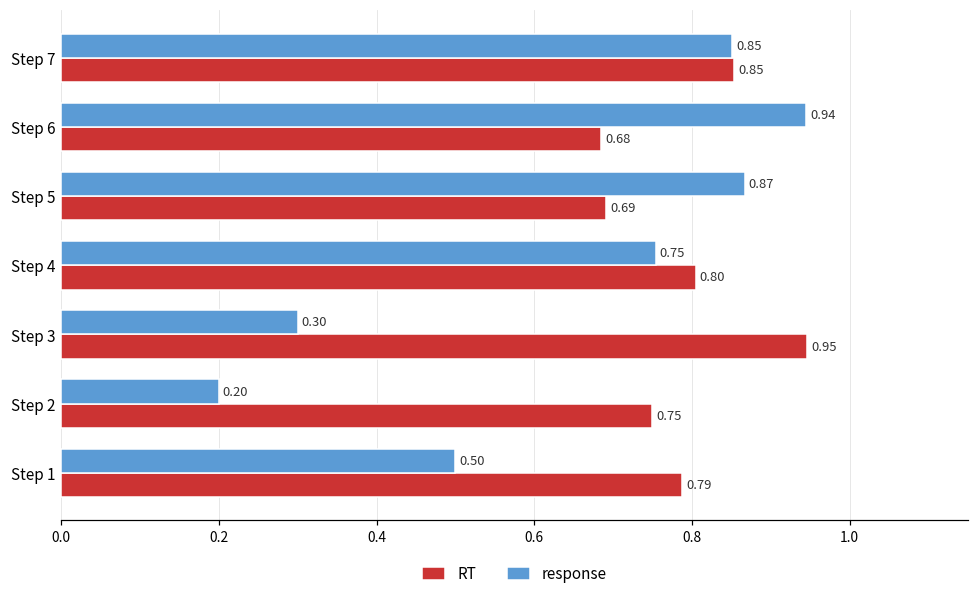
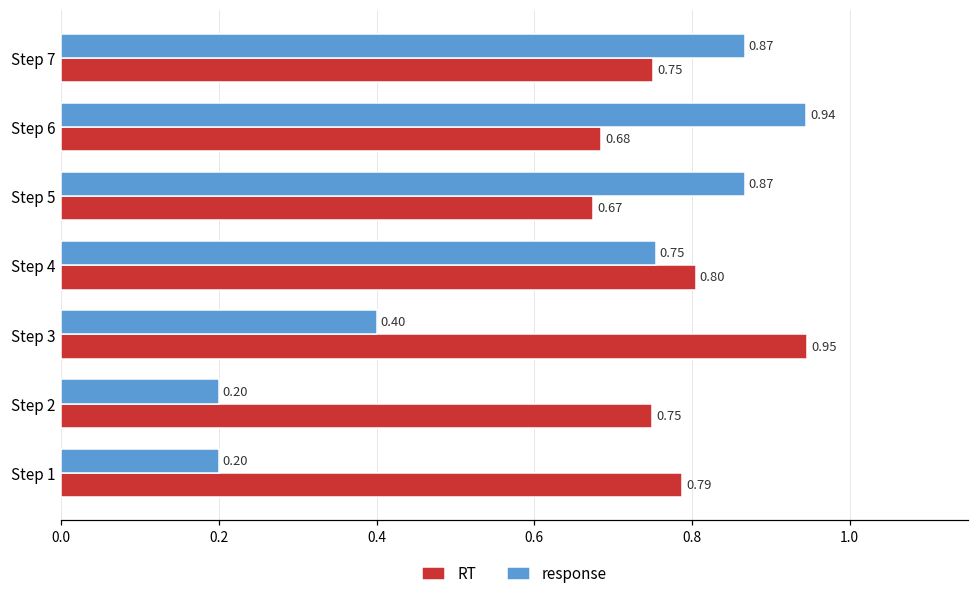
  {
    "RT": {
-     "Step 7": 0.85,
+     "Step 7": 0.75,
      "Step 6": 0.68,
-     "Step 5": 0.69,
+     "Step 5": 0.67,
      "Step 4": 0.80,
      "Step 3": 0.95,
      "Step 2": 0.75,
      "Step 1": 0.79
    },
    "response": {
-     "Step 7": 0.85,
+     "Step 7": 0.87,
      "Step 6": 0.94,
      "Step 5": 0.87,
      "Step 4": 0.75,
-     "Step 3": 0.30,
+     "Step 3": 0.40,
      "Step 2": 0.20,
-     "Step 1": 0.50
+     "Step 1": 0.20
    }
  }
